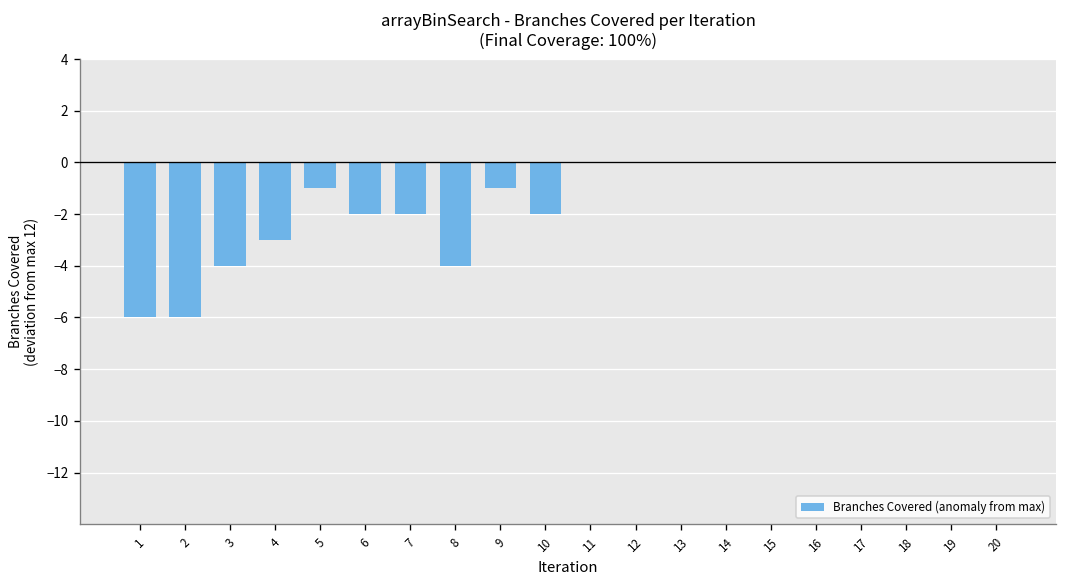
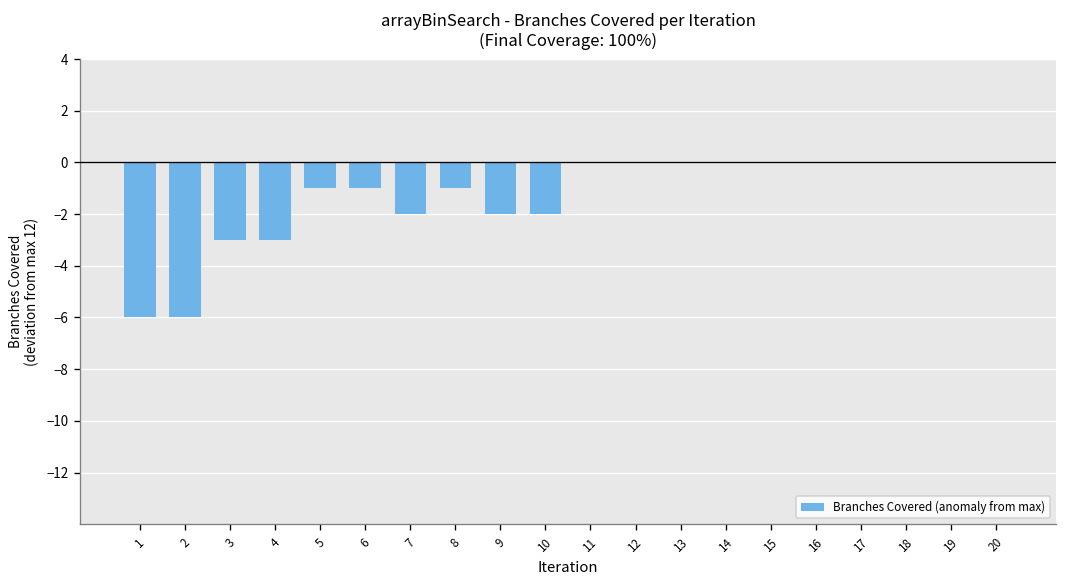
  {
    "1": -6.0,
    "2": -6.0,
-   "3": -4.0,
+   "3": -3.0,
    "4": -3.0,
    "5": -1.0,
-   "6": -2.0,
+   "6": -1.0,
    "7": -2.0,
-   "8": -4.0,
-   "9": -1.0,
+   "8": -1.0,
+   "9": -2.0,
    "10": -2.0,
    "11": 0.0,
    "12": 0.0,
    "13": 0.0,
    "14": 0.0,
    "15": 0.0,
    "16": 0.0,
    "17": 0.0,
    "18": 0.0,
    "19": 0.0,
    "20": 0.0
  }
